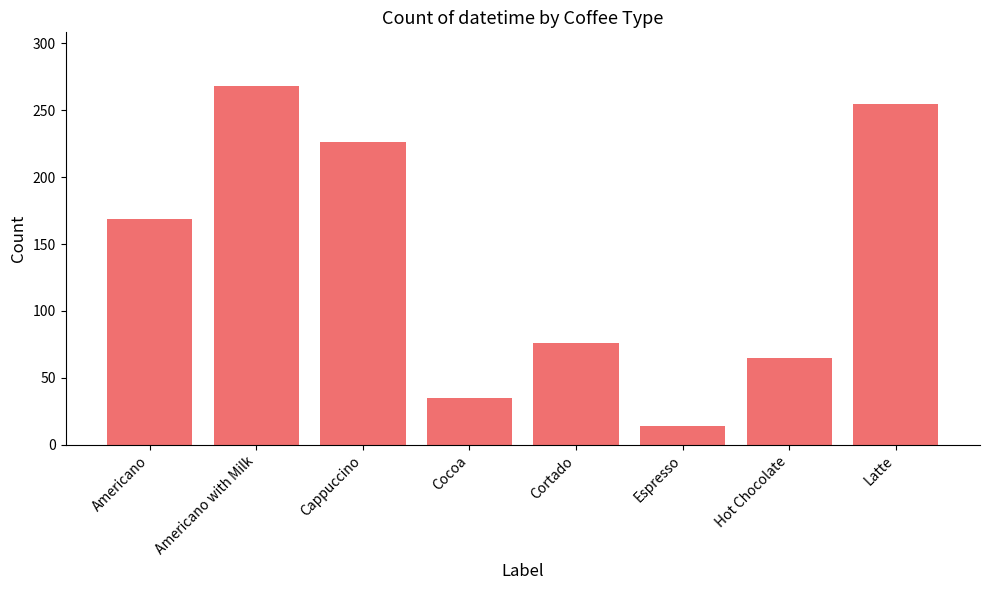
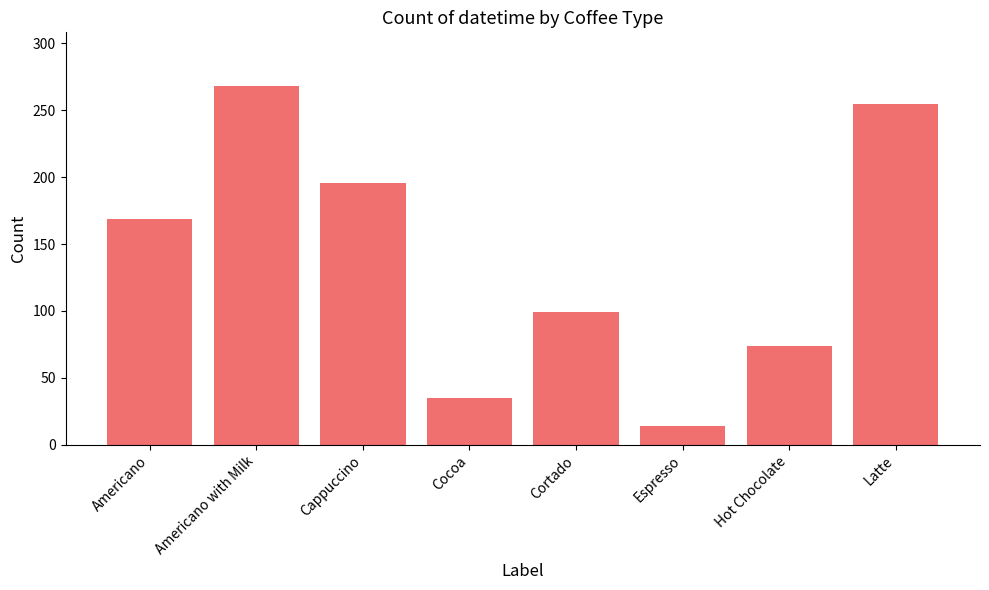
  {
    "Americano": 169,
    "Americano with Milk": 268,
-   "Cappuccino": 226,
+   "Cappuccino": 196,
    "Cocoa": 35,
-   "Cortado": 76,
+   "Cortado": 99,
    "Espresso": 14,
-   "Hot Chocolate": 65,
+   "Hot Chocolate": 74,
    "Latte": 255
  }
